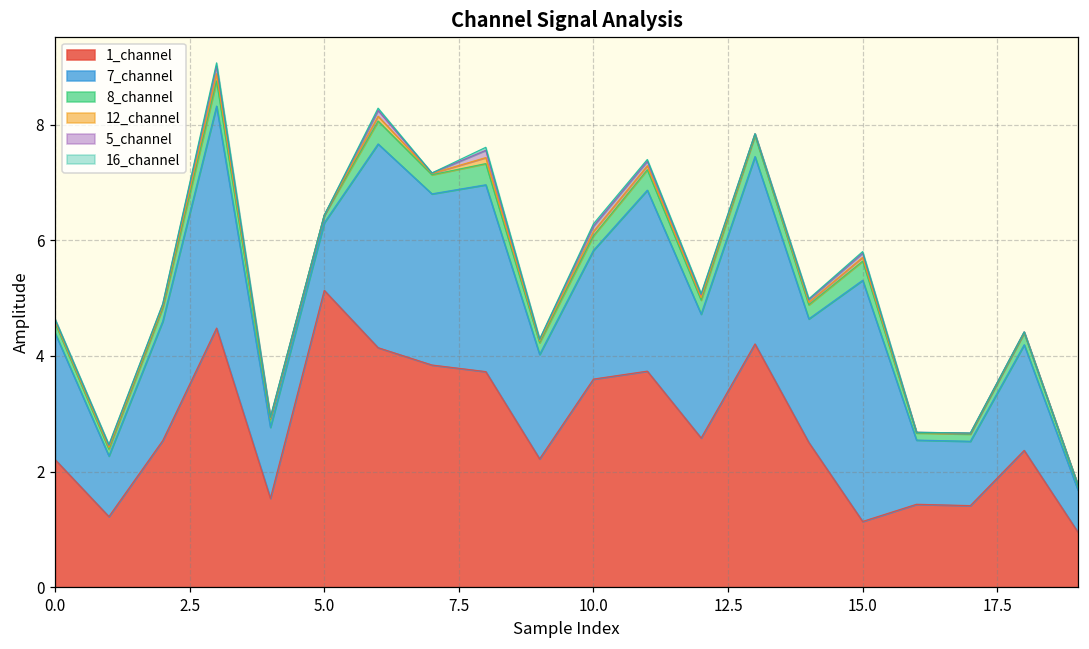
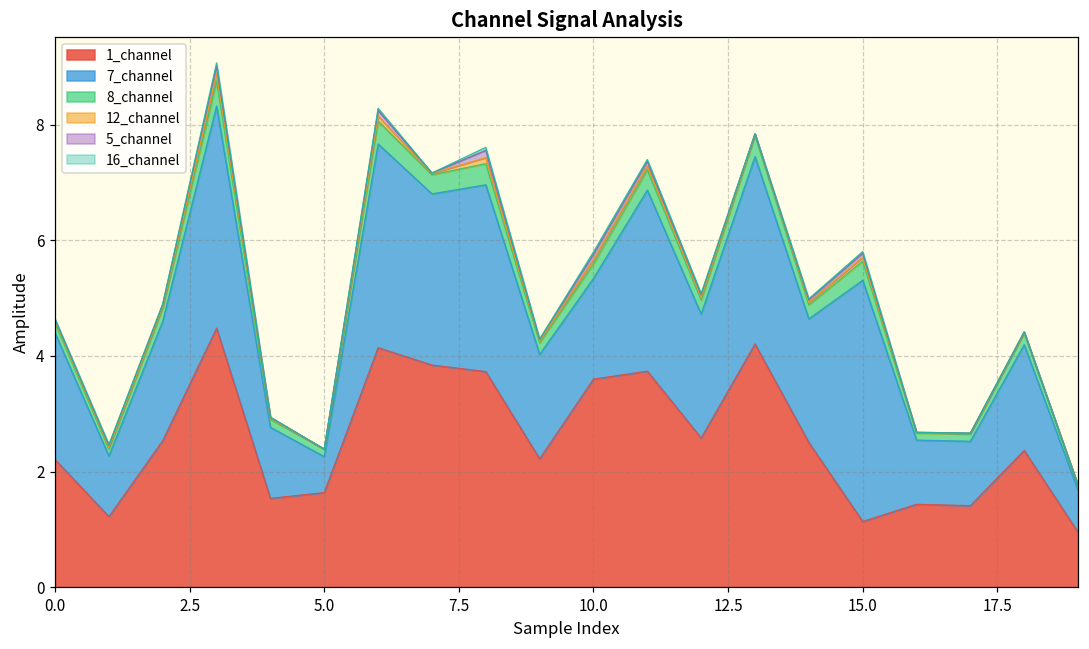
  {
    "1_channel": {
      "0.0": 2.2,
-     "5.0": 5.1,
+     "5.0": 1.6,
      "10.0": 3.6,
      "15.0": 1.1
    },
    "7_channel": {
      "0.0": 2.2,
-     "5.0": 1.2,
-     "10.0": 2.2,
+     "5.0": 0.6,
+     "10.0": 1.7,
      "15.0": 4.2
    },
    "12_channel": {
      "10.0": 0.1,
      "15.0": 0.1
    }
  }
